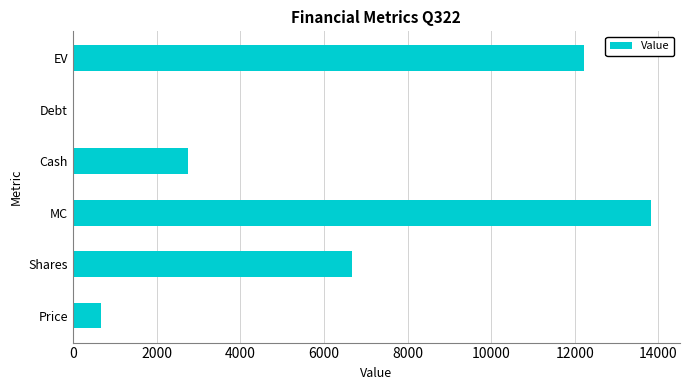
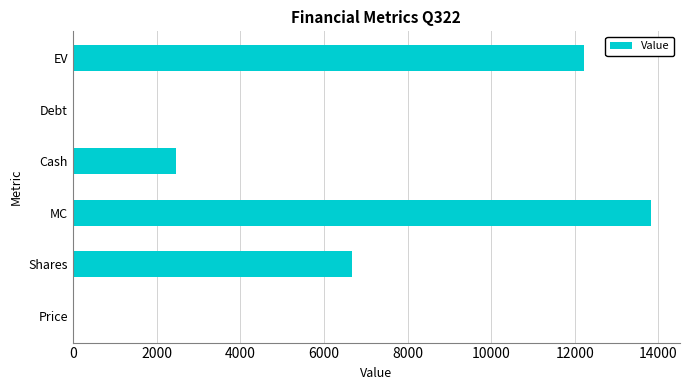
  {
    "EV": 12200,
    "Debt": 0,
-   "Cash": 2800,
+   "Cash": 2500,
    "MC": 13800,
    "Shares": 6700,
-   "Price": 700
+   "Price": 0
  }
